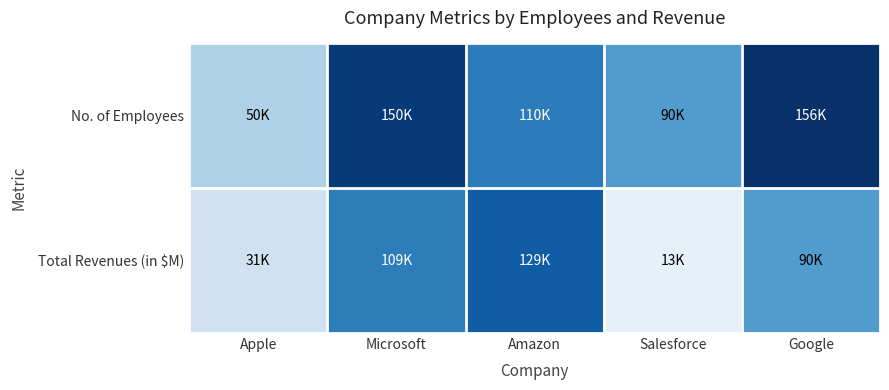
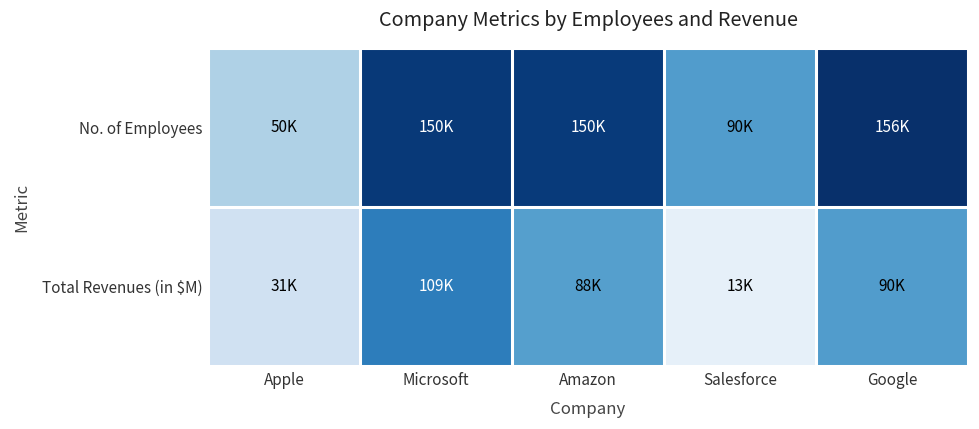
  {
    "No. of Employees": {
      "Apple": "50K",
      "Microsoft": "150K",
-     "Amazon": "110K",
+     "Amazon": "150K",
      "Salesforce": "90K",
      "Google": "156K"
    },
    "Total Revenues (in $M)": {
      "Apple": "31K",
      "Microsoft": "109K",
-     "Amazon": "129K",
+     "Amazon": "88K",
      "Salesforce": "13K",
      "Google": "90K"
    }
  }
